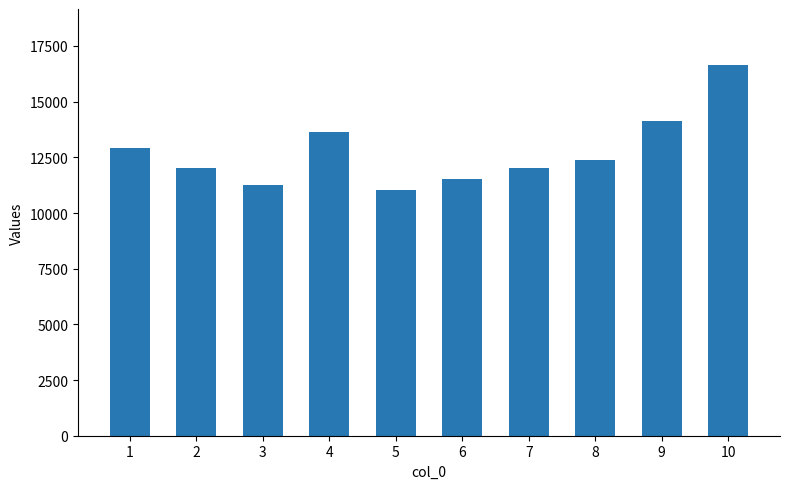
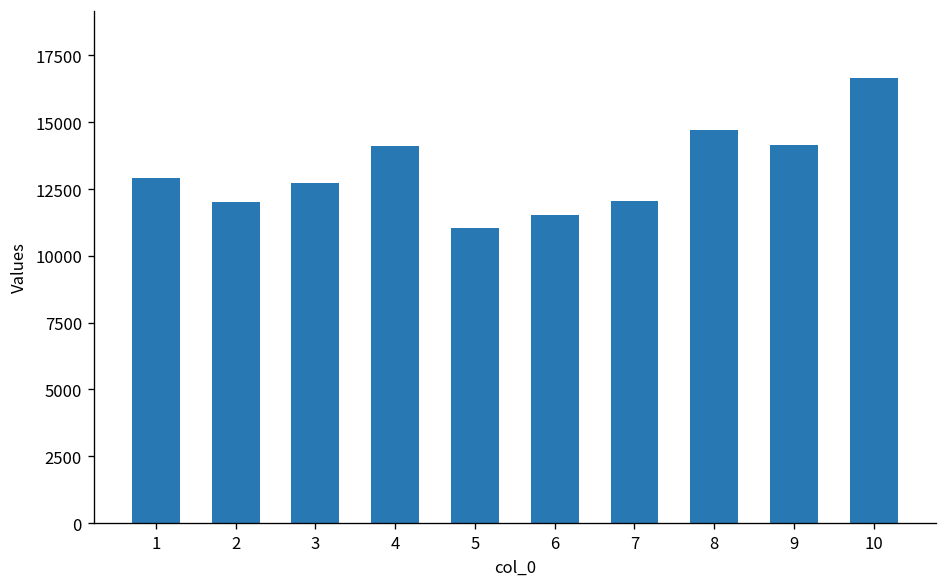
  {
    "1": 12900,
    "2": 12000,
-   "3": 11200,
-   "4": 13600,
+   "3": 12700,
+   "4": 14100,
    "5": 11000,
    "6": 11500,
    "7": 12000,
-   "8": 12400,
+   "8": 14700,
    "9": 14100,
    "10": 16700
  }
